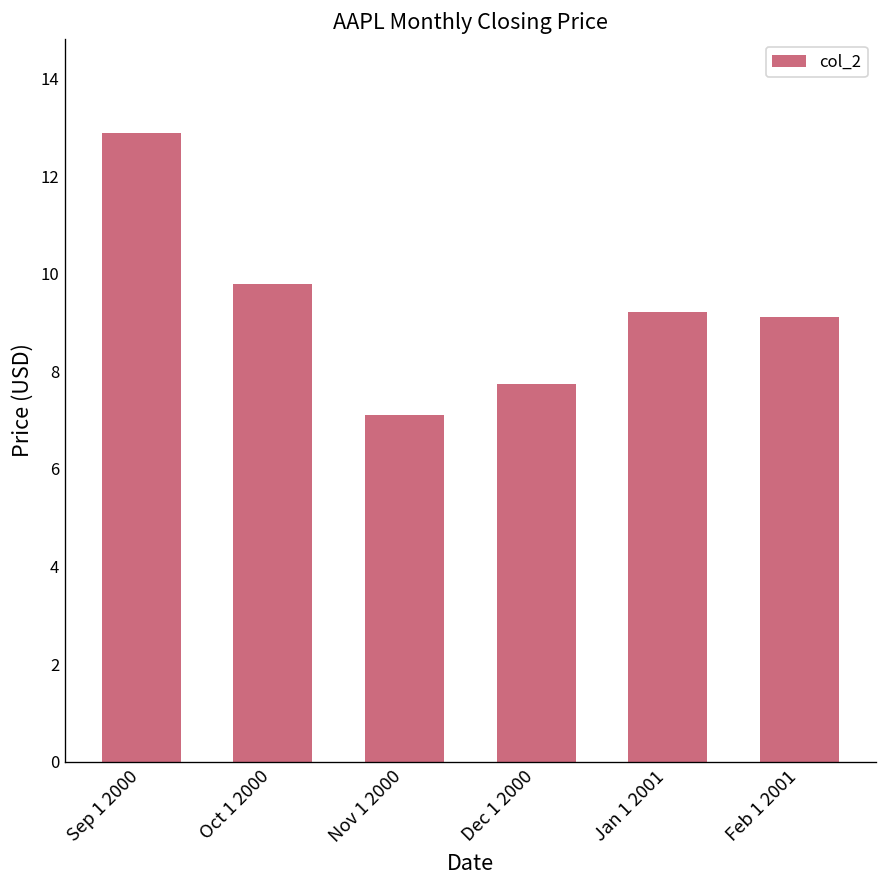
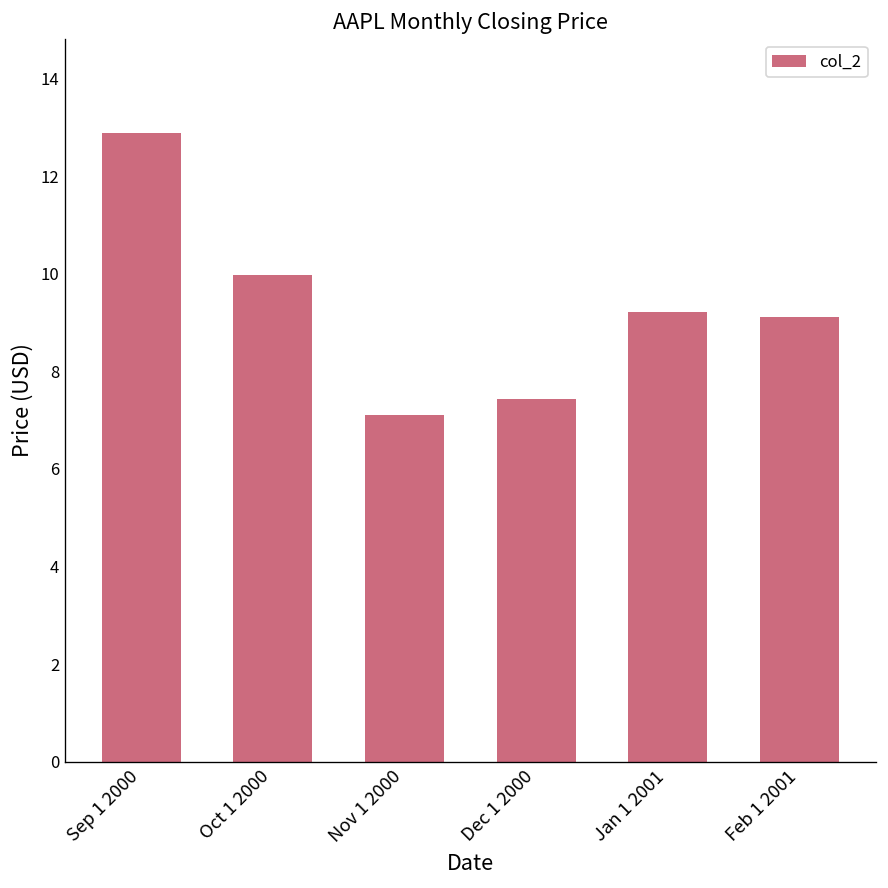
  {
    "Sep 1 2000": 12.9,
-   "Oct 1 2000": 9.8,
+   "Oct 1 2000": 10.0,
    "Nov 1 2000": 7.1,
-   "Dec 1 2000": 7.7,
+   "Dec 1 2000": 7.4,
    "Jan 1 2001": 9.2,
    "Feb 1 2001": 9.1
  }
